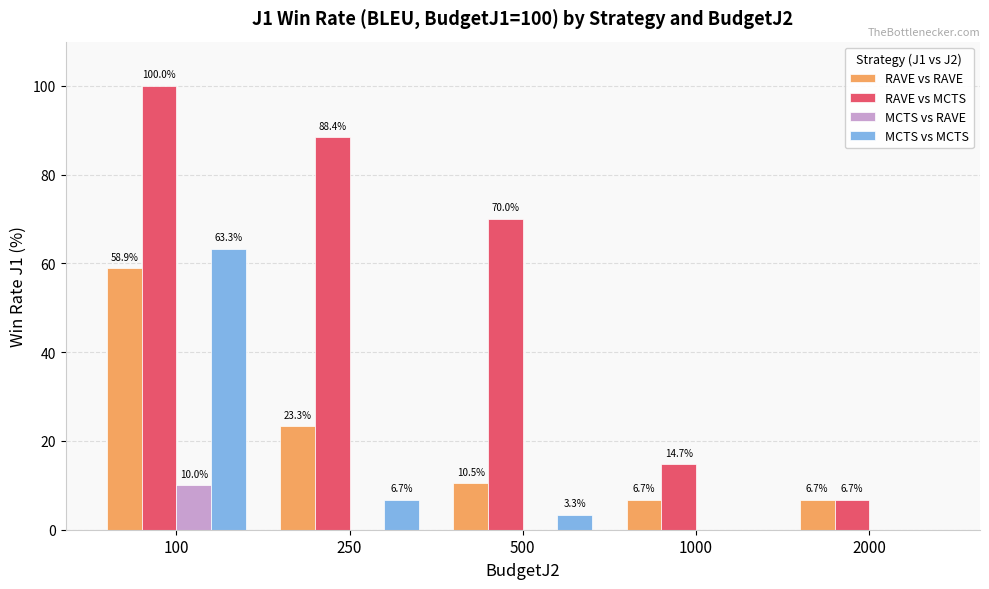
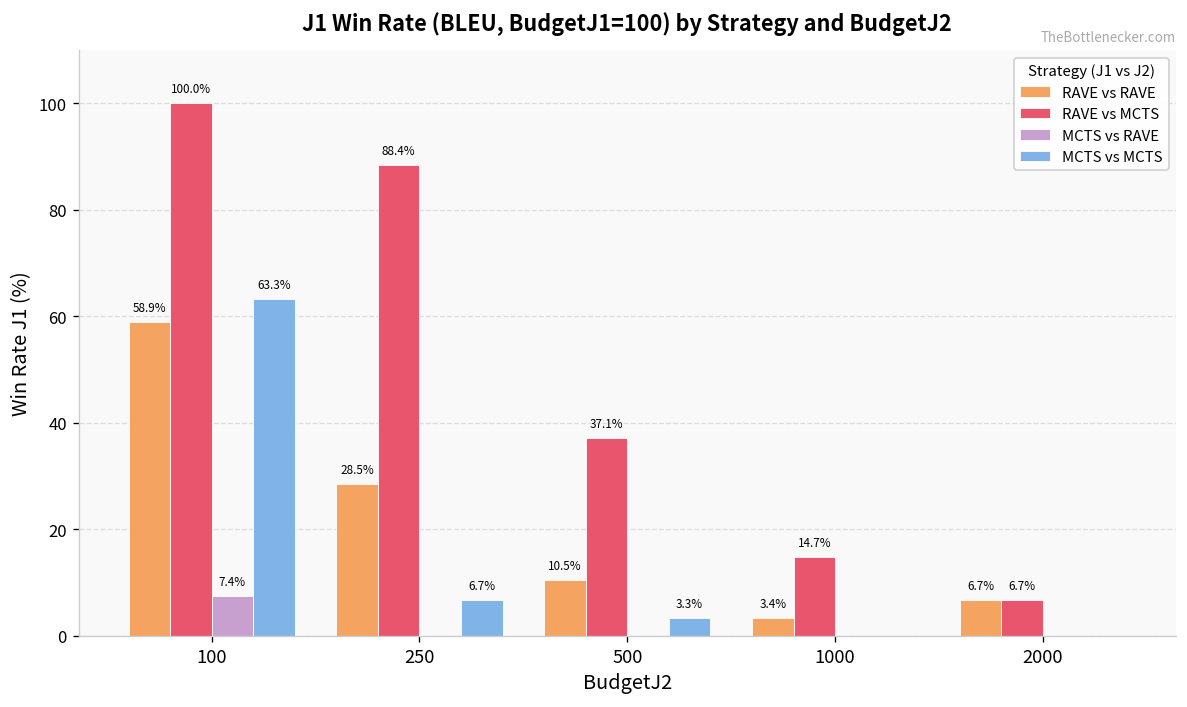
  {
    "RAVE vs RAVE": {
      "100": "58.9%",
-     "250": "23.3%",
+     "250": "28.5%",
      "500": "10.5%",
-     "1000": "6.7%",
+     "1000": "3.4%",
      "2000": "6.7%"
    },
    "RAVE vs MCTS": {
      "100": "100.0%",
      "250": "88.4%",
-     "500": "70.0%",
+     "500": "37.1%",
      "1000": "14.7%",
      "2000": "6.7%"
    },
    "MCTS vs RAVE": {
-     "100": "10.0%"
+     "100": "7.4%"
    },
    "MCTS vs MCTS": {
      "100": "63.3%",
      "250": "6.7%",
      "500": "3.3%"
    }
  }
